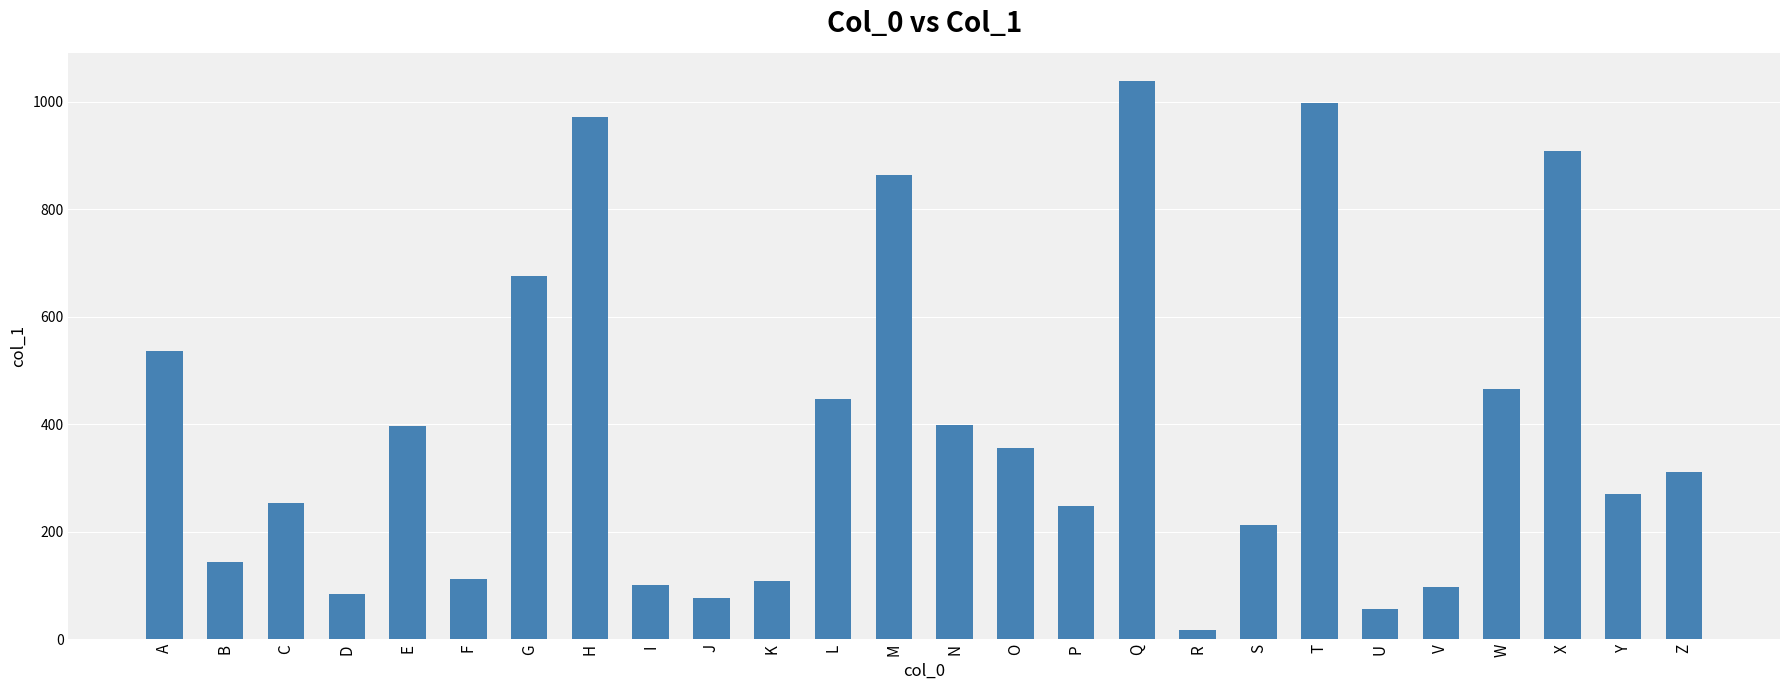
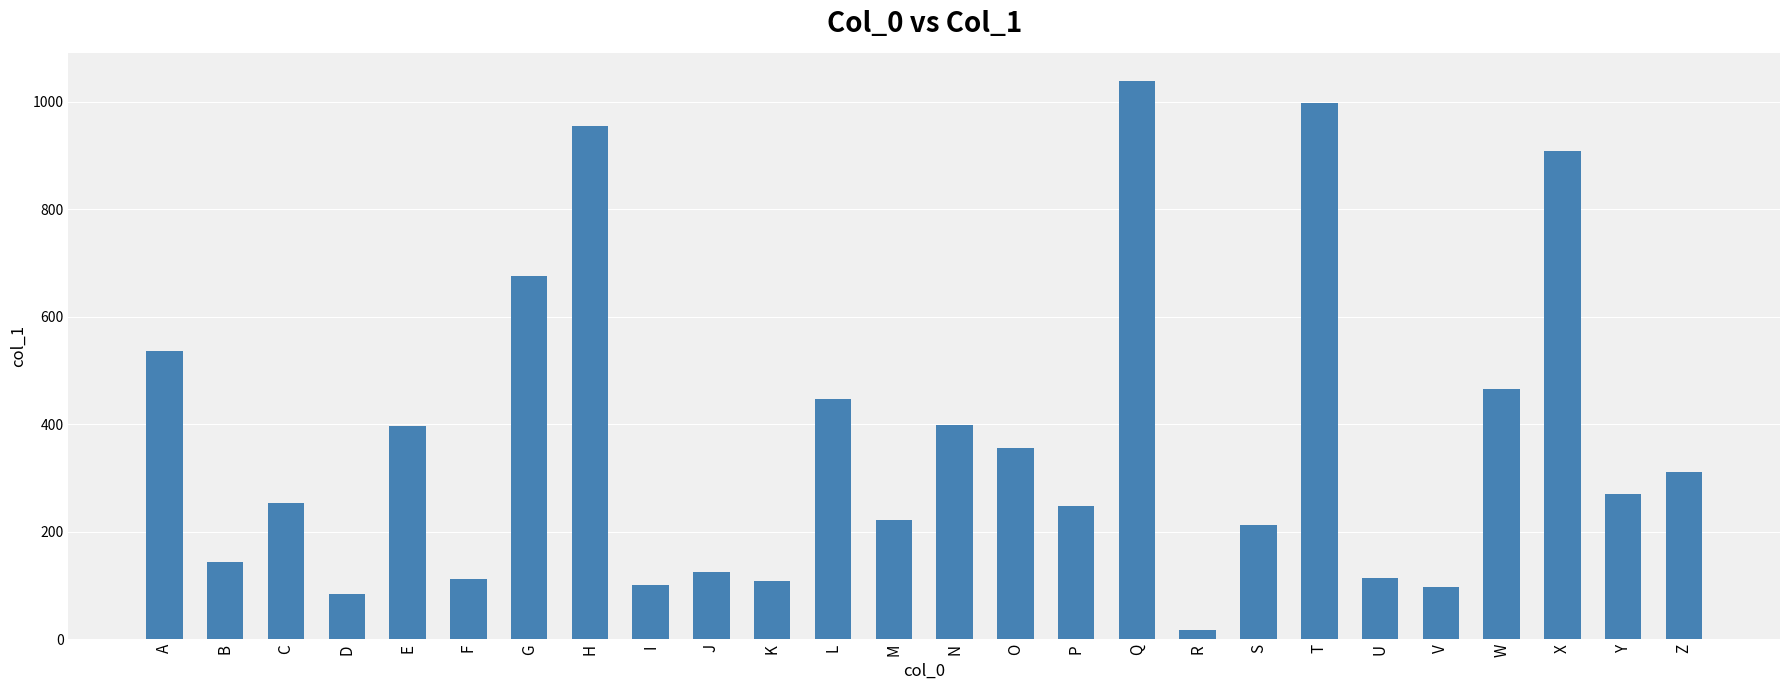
  {
    "A": 540,
    "B": 140,
    "C": 250,
    "D": 80,
    "E": 400,
    "F": 110,
    "G": 680,
-   "H": 970,
+   "H": 950,
    "I": 100,
-   "J": 80,
+   "J": 130,
    "K": 110,
    "L": 450,
-   "M": 860,
+   "M": 220,
    "N": 400,
    "O": 360,
    "P": 250,
    "Q": 1040,
    "R": 20,
    "S": 210,
    "T": 1000,
-   "U": 60,
+   "U": 110,
    "V": 100,
    "W": 470,
    "X": 910,
    "Y": 270,
    "Z": 310
  }
